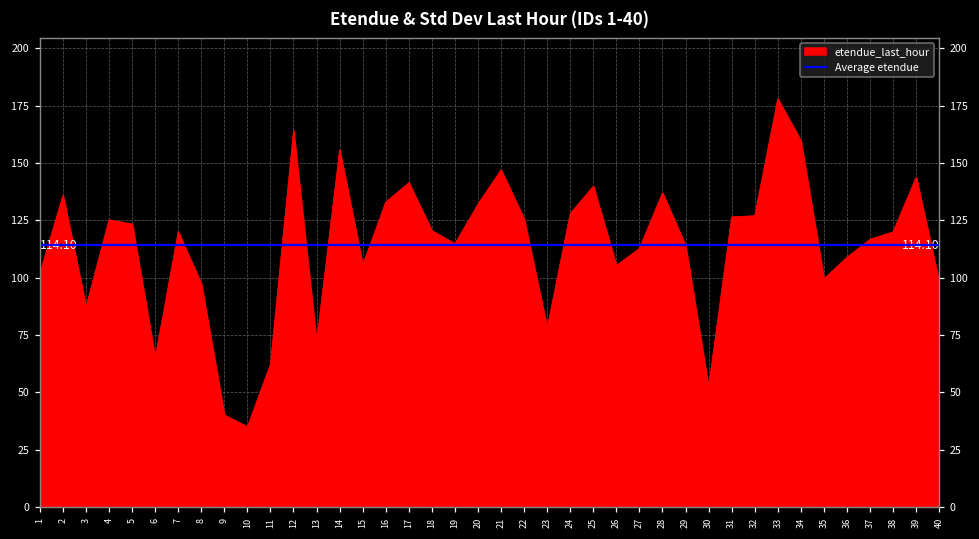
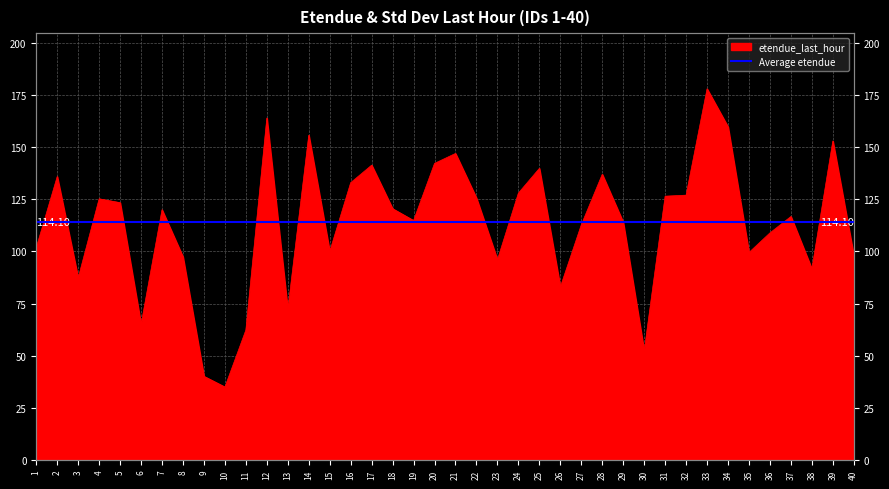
  {
    "etendue_last_hour": {
      "1": 102,
      "2": 136,
      "3": 87,
      "4": 125,
      "5": 123,
      "6": 65,
      "7": 120,
      "8": 97,
      "9": 40,
      "10": 35,
      "11": 62,
      "12": 164,
      "13": 72,
      "14": 156,
-     "15": 106,
+     "15": 100,
      "16": 133,
      "17": 141,
      "18": 121,
-     "20": 132,
+     "20": 142,
      "21": 147,
      "22": 126,
-     "23": 78,
+     "23": 96,
      "24": 128,
      "25": 140,
-     "26": 105,
+     "26": 83,
      "27": 113,
      "28": 137,
      "30": 52,
      "31": 127,
      "32": 127,
      "33": 178,
      "34": 160,
      "35": 99,
      "36": 109,
      "37": 117,
-     "38": 120,
-     "39": 144,
+     "38": 92,
+     "39": 153,
      "40": 98
    },
    "Average etendue": {
      "4": 114,
      "5": 114,
      "6": 114,
      "7": 114,
      "8": 114,
      "9": 114,
      "10": 114,
      "11": 114,
      "12": 114,
      "13": 114,
      "14": 114,
      "15": 114,
      "16": 114,
      "17": 114,
      "18": 114,
      "20": 114,
      "21": 114,
      "22": 114,
      "23": 114,
      "24": 114,
      "25": 114,
      "26": 114,
      "27": 114,
      "28": 114,
      "30": 114,
      "31": 114,
      "32": 114,
      "33": 114,
      "34": 114,
      "35": 114,
      "36": 114,
      "37": 114
    }
  }
